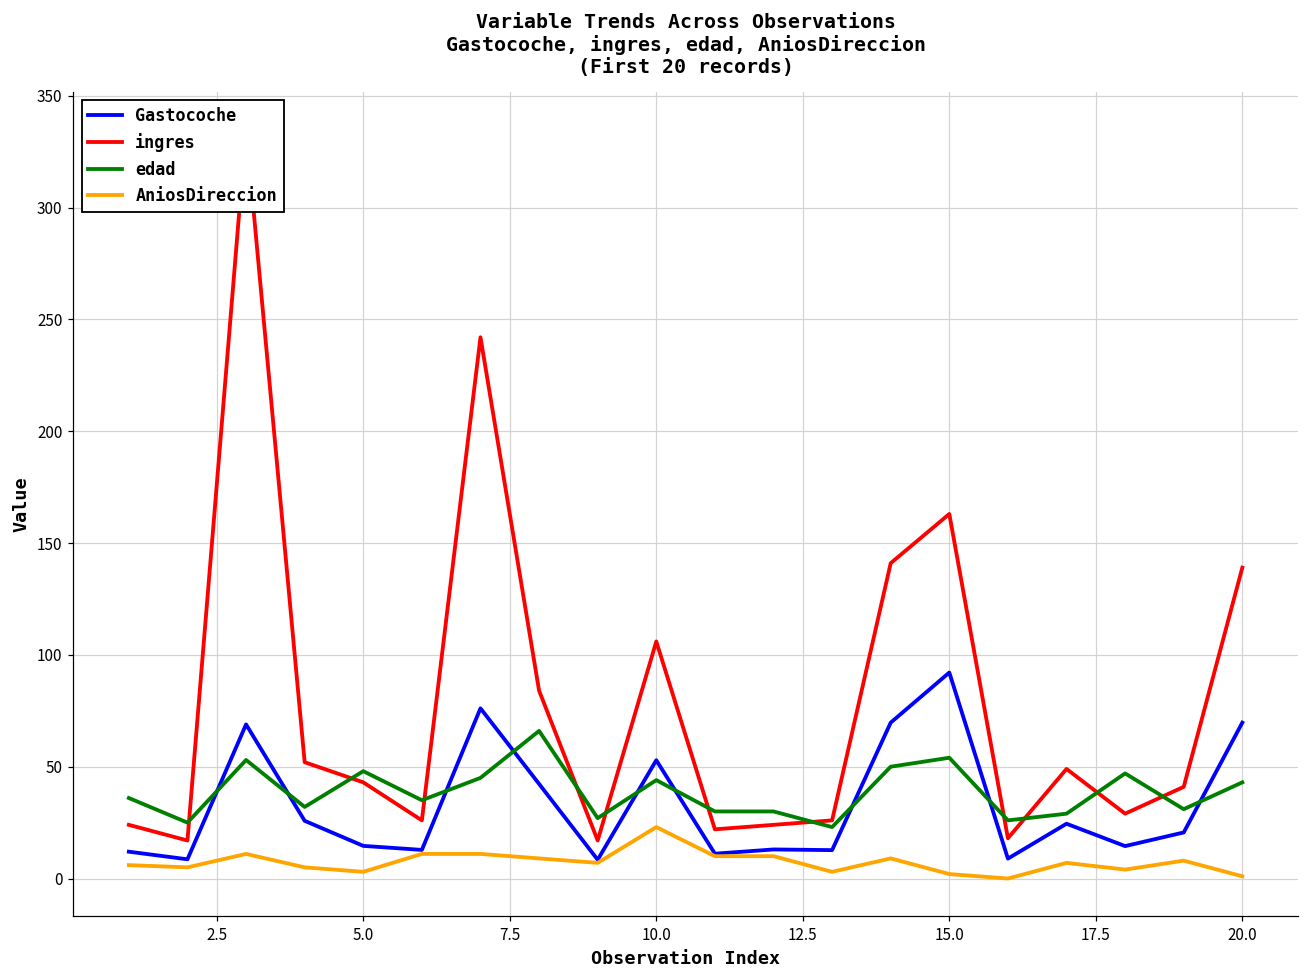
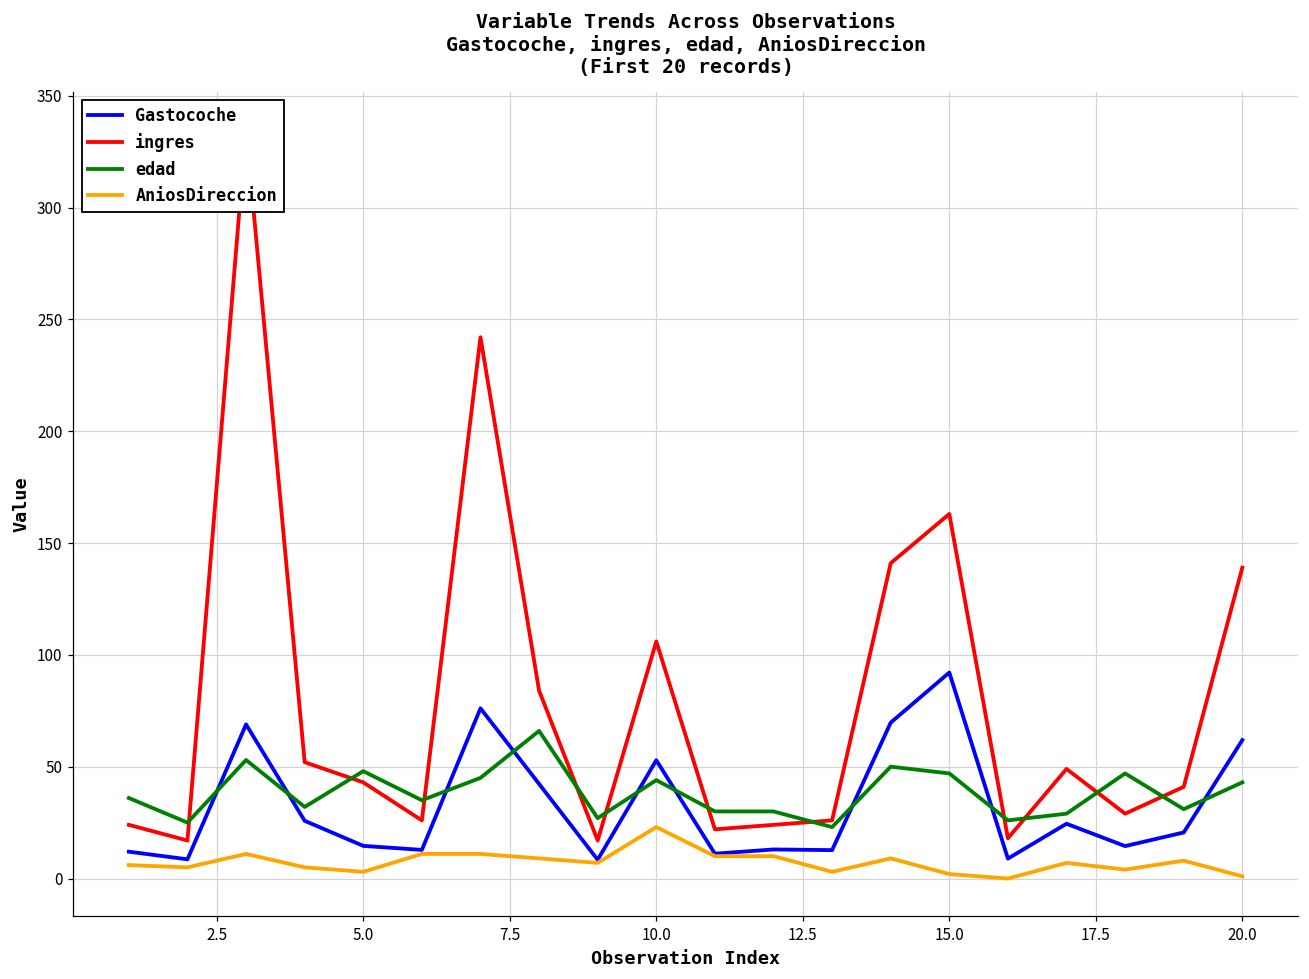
  {
    "Gastocoche": {
      "5.0": 15,
      "10.0": 53,
      "15.0": 92,
-     "20.0": 70
+     "20.0": 62
    },
    "ingres": {
      "5.0": 43,
      "10.0": 106,
      "15.0": 163,
      "20.0": 139
    },
    "edad": {
      "5.0": 48,
      "10.0": 44,
-     "15.0": 54,
+     "15.0": 47,
      "20.0": 43
    },
    "AniosDireccion": {
      "5.0": 3,
      "10.0": 23,
      "15.0": 2,
      "20.0": 1
    }
  }
